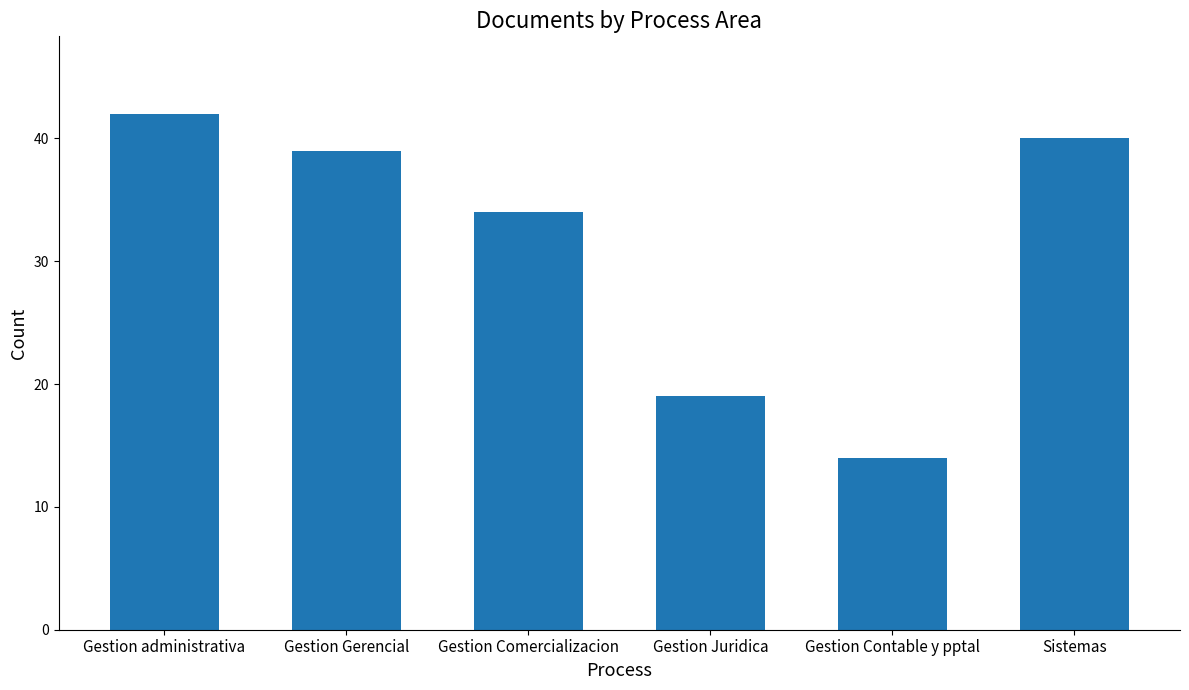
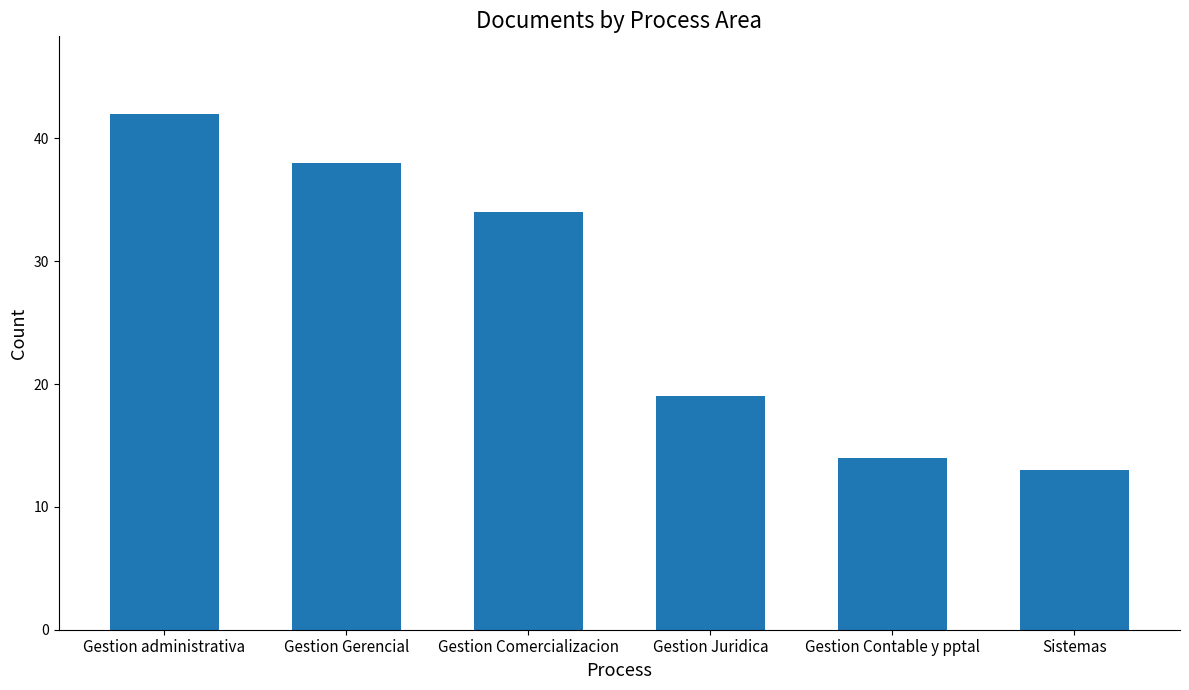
  {
    "Gestion administrativa": 42,
-   "Gestion Gerencial": 39,
+   "Gestion Gerencial": 38,
    "Gestion Comercializacion": 34,
    "Gestion Juridica": 19,
    "Gestion Contable y pptal": 14,
-   "Sistemas": 40
+   "Sistemas": 13
  }
